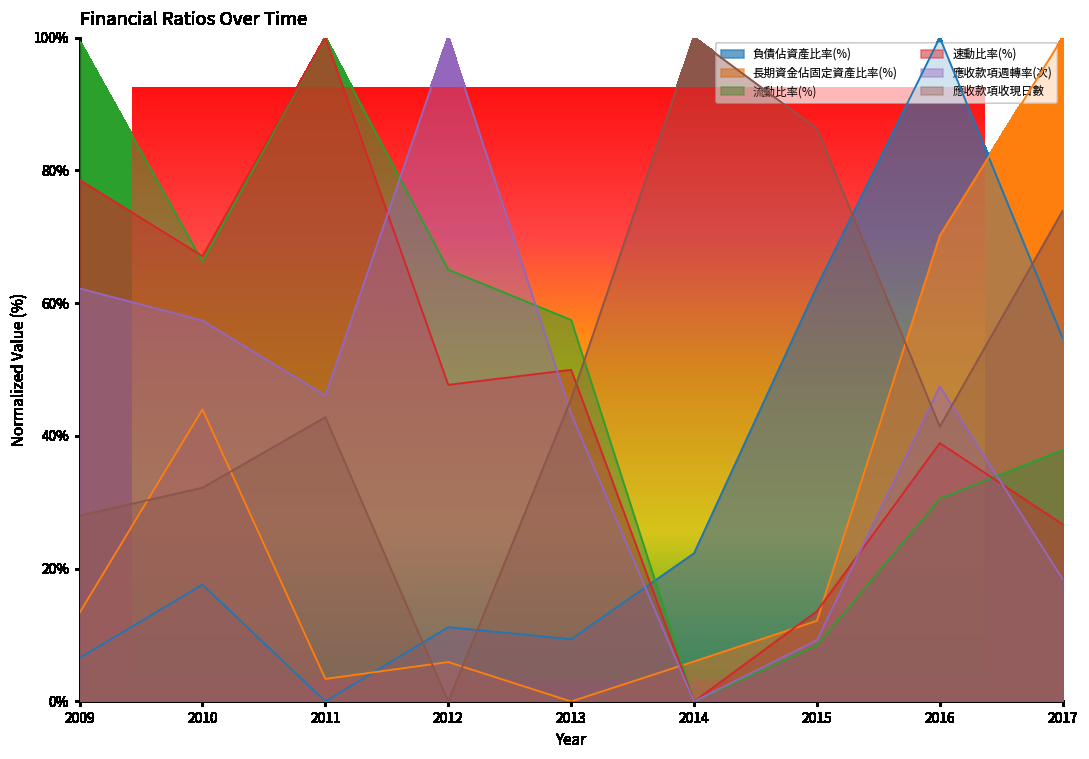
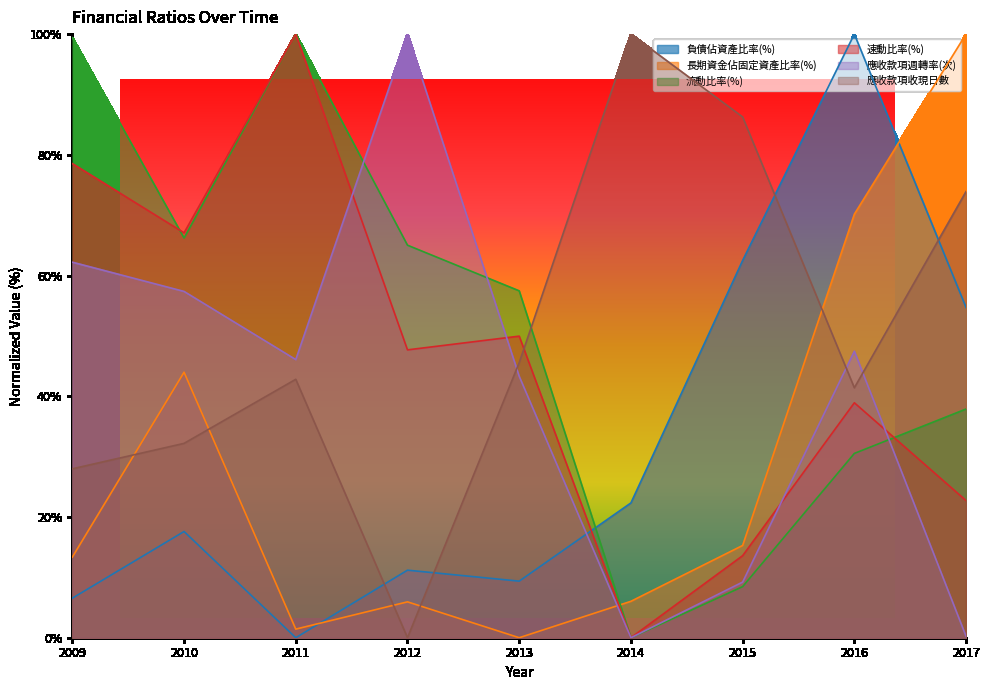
  {
    "Financial Ratios Over Time": {
      "負債佔資產比率(%)": {
        "2009": "7%",
        "2010": "18%",
        "2011": "0%",
        "2012": "11%",
        "2013": "9%",
        "2014": "22%",
        "2015": "63%",
        "2016": "100%",
        "2017": "55%"
      },
      "長期資金佔固定資產比率(%)": {
        "2009": "13%",
        "2010": "44%",
-       "2011": "3%",
+       "2011": "1%",
        "2012": "6%",
        "2013": "0%",
        "2014": "6%",
-       "2015": "12%",
+       "2015": "15%",
        "2016": "70%",
        "2017": "100%"
      },
      "流動比率(%)": {
        "2009": "99%",
        "2010": "66%",
        "2012": "65%",
        "2013": "57%",
        "2015": "8%",
        "2016": "31%",
        "2017": "38%"
      },
      "速動比率(%)": {
        "2009": "79%",
        "2010": "67%",
        "2012": "48%",
        "2013": "50%",
        "2015": "14%",
        "2016": "39%",
-       "2017": "27%"
+       "2017": "23%"
      },
      "應收款項週轉率(次)": {
        "2009": "62%",
        "2010": "57%",
        "2011": "46%",
        "2012": "100%",
        "2013": "43%",
        "2015": "9%",
        "2016": "47%",
-       "2017": "18%"
+       "2017": "0%"
      },
      "應收款項收現日數": {
        "2009": "28%",
        "2010": "32%",
        "2011": "43%",
        "2012": "0%",
        "2013": "46%",
        "2014": "100%",
        "2015": "86%",
        "2016": "41%",
        "2017": "74%"
      }
    }
  }
